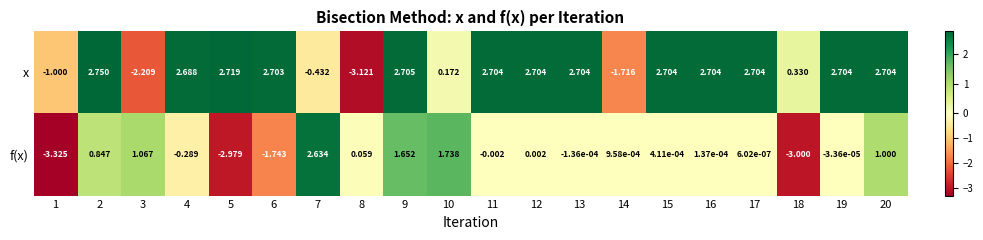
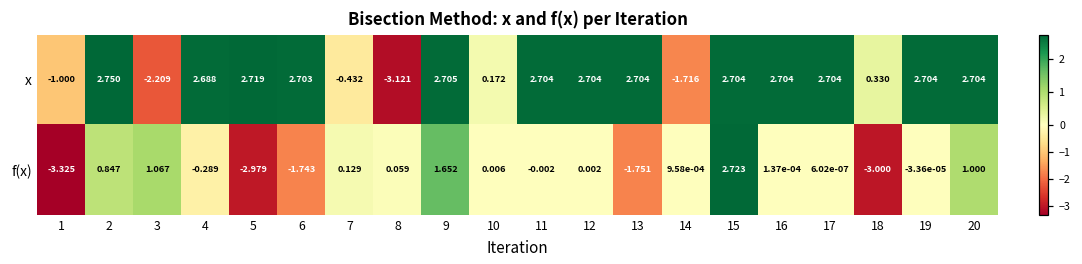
  {
    "x": {
      "1": "-1.000",
      "2": "2.750",
      "3": "-2.209",
      "4": "2.688",
      "5": "2.719",
      "6": "2.703",
      "7": "-0.432",
      "8": "-3.121",
      "9": "2.705",
      "10": "0.172",
      "11": "2.704",
      "12": "2.704",
      "13": "2.704",
      "14": "-1.716",
      "15": "2.704",
      "16": "2.704",
      "17": "2.704",
      "18": "0.330",
      "19": "2.704",
      "20": "2.704"
    },
    "f(x)": {
      "1": "-3.325",
      "2": "0.847",
      "3": "1.067",
      "4": "-0.289",
      "5": "-2.979",
      "6": "-1.743",
-     "7": "2.634",
+     "7": "0.129",
      "8": "0.059",
      "9": "1.652",
-     "10": "1.738",
+     "10": "0.006",
      "11": "-0.002",
      "12": "0.002",
-     "13": "-1.36e-04",
+     "13": "-1.751",
      "14": "9.58e-04",
-     "15": "4.11e-04",
+     "15": "2.723",
      "16": "1.37e-04",
      "17": "6.02e-07",
      "18": "-3.000",
      "19": "-3.36e-05",
      "20": "1.000"
    }
  }
